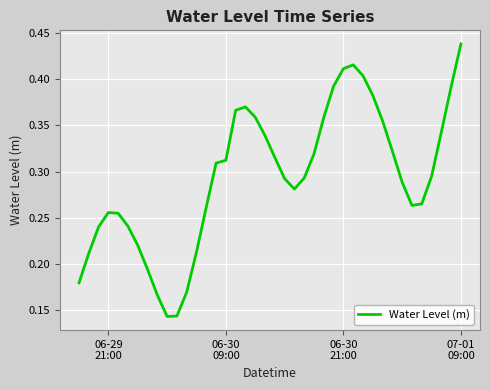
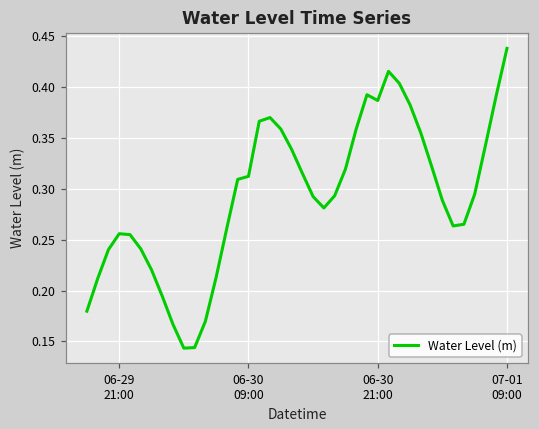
  {
    "06-29 21:00": 0.26,
    "06-30 09:00": 0.31,
-   "06-30 21:00": 0.41,
+   "06-30 21:00": 0.39,
    "07-01 09:00": 0.44
  }
